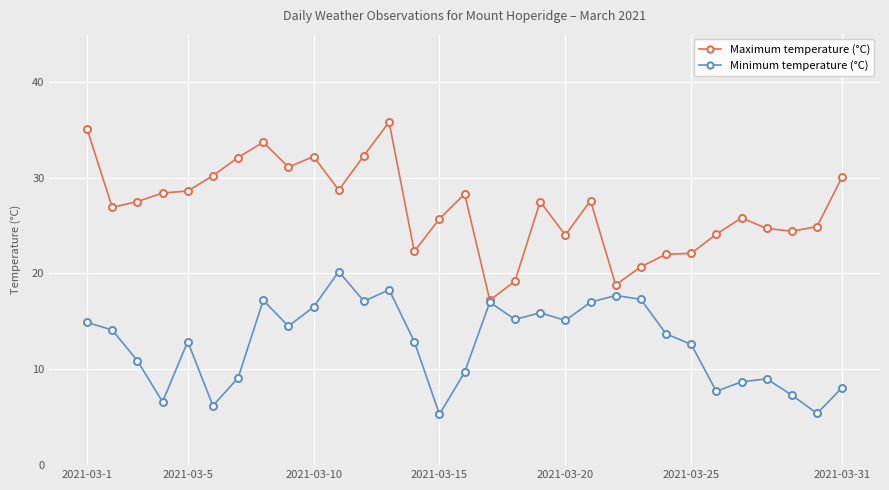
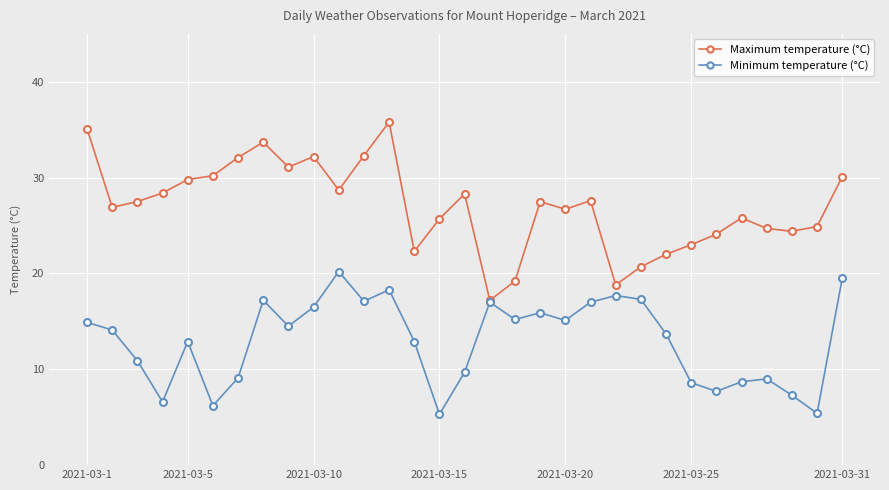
  {
    "Maximum temperature (°C)": {
      "2021-03-1": 35,
-     "2021-03-5": 29,
+     "2021-03-5": 30,
      "2021-03-10": 32,
      "2021-03-15": 26,
-     "2021-03-20": 24,
-     "2021-03-25": 22,
+     "2021-03-20": 27,
+     "2021-03-25": 23,
      "2021-03-31": 30
    },
    "Minimum temperature (°C)": {
      "2021-03-1": 15,
      "2021-03-5": 13,
      "2021-03-10": 17,
      "2021-03-15": 5,
      "2021-03-20": 15,
-     "2021-03-25": 13,
-     "2021-03-31": 8
+     "2021-03-25": 9,
+     "2021-03-31": 20
    }
  }
